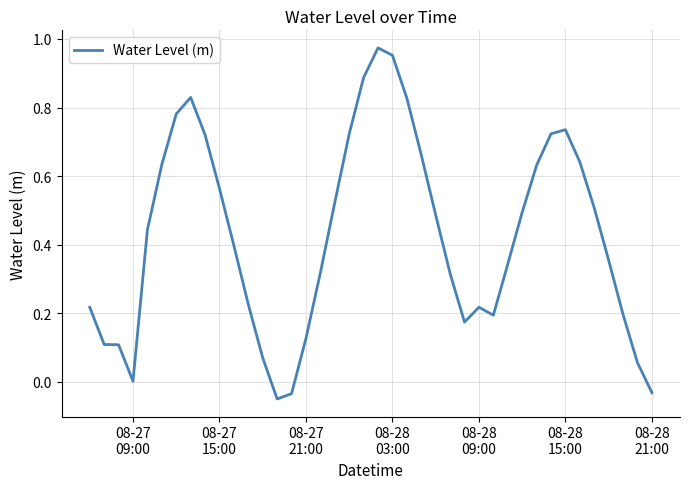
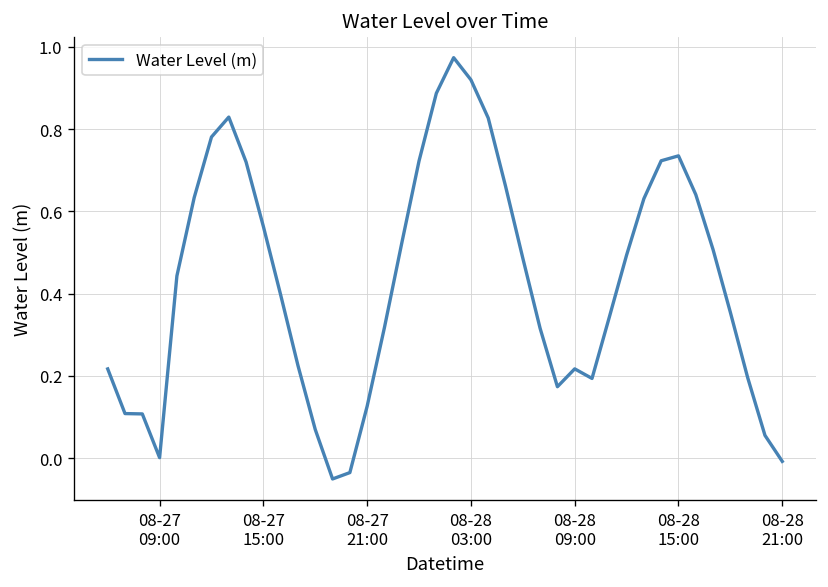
  {
    "08-27 09:00": 0.00,
    "08-27 15:00": 0.56,
    "08-27 21:00": 0.13,
-   "08-28 03:00": 0.95,
+   "08-28 03:00": 0.92,
    "08-28 09:00": 0.22,
    "08-28 15:00": 0.74,
-   "08-28 21:00": -0.03
+   "08-28 21:00": -0.01
  }
